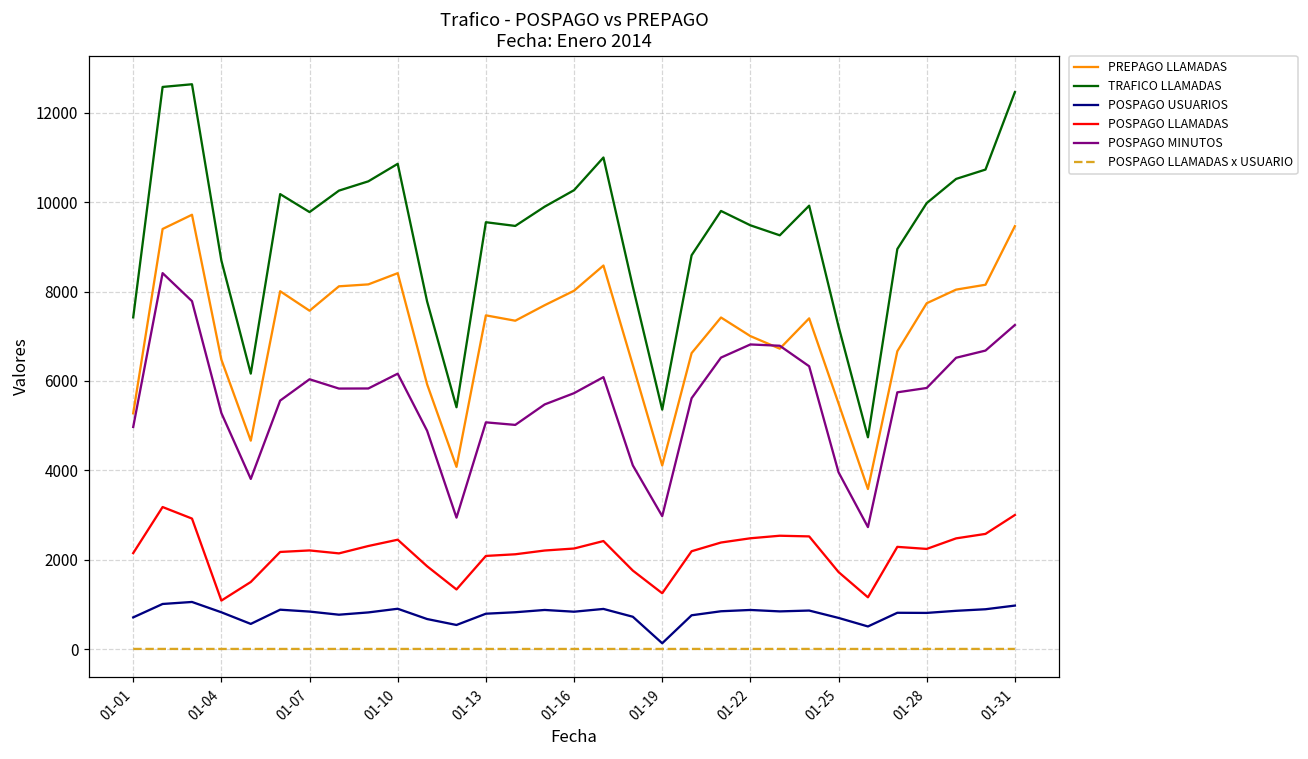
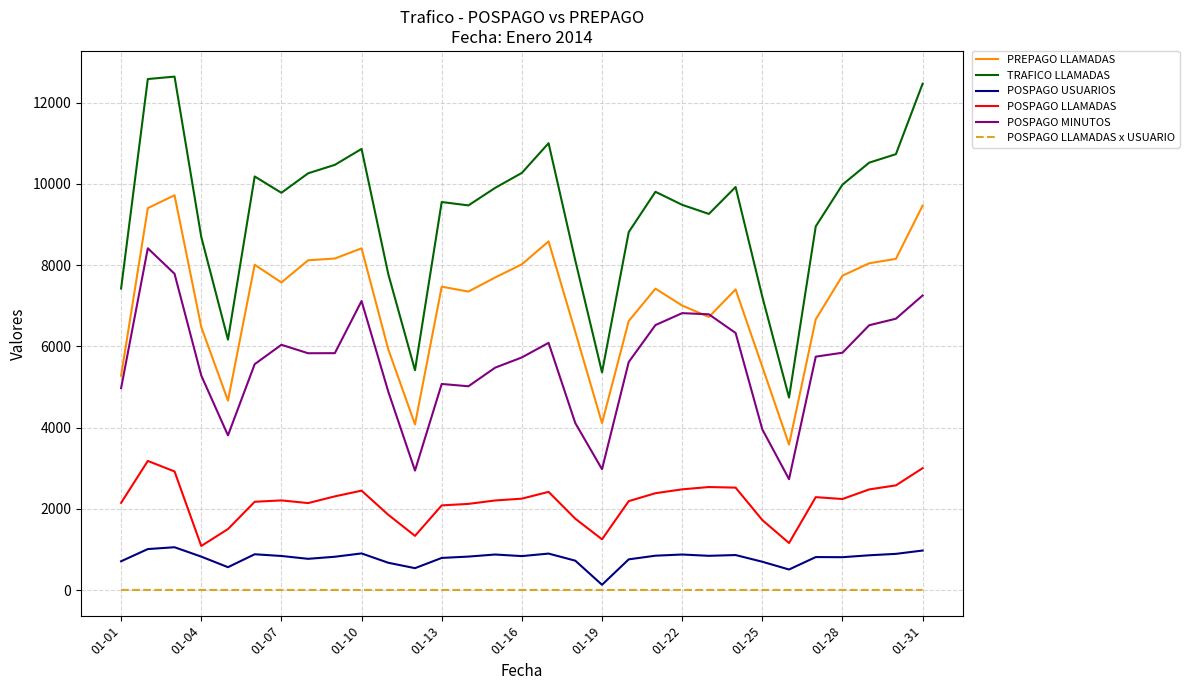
  {
    "TRAFICO LLAMADAS": {
      "01-01": 7400,
      "01-04": 8700,
      "01-07": 9800,
      "01-10": 10900,
      "01-13": 9600,
      "01-16": 10300,
      "01-19": 5400,
      "01-22": 9500,
      "01-25": 7200,
      "01-28": 10000,
      "01-31": 12500
    },
    "POSPAGO USUARIOS": {
      "01-01": 700,
      "01-04": 800,
      "01-07": 800,
      "01-10": 900,
      "01-13": 800,
      "01-16": 800,
      "01-19": 100,
      "01-22": 900,
      "01-25": 700,
      "01-28": 800,
      "01-31": 1000
    },
    "POSPAGO LLAMADAS": {
      "01-01": 2100,
      "01-04": 1100,
      "01-07": 2200,
      "01-10": 2400,
      "01-13": 2100,
      "01-16": 2300,
      "01-19": 1200,
      "01-22": 2500,
      "01-25": 1700,
      "01-28": 2200,
      "01-31": 3000
    },
    "POSPAGO MINUTOS": {
      "01-01": 5000,
      "01-04": 5300,
      "01-07": 6000,
-     "01-10": 6200,
+     "01-10": 7100,
      "01-13": 5100,
      "01-16": 5700,
      "01-19": 3000,
      "01-22": 6800,
      "01-25": 4000,
      "01-28": 5800,
      "01-31": 7300
    }
  }
